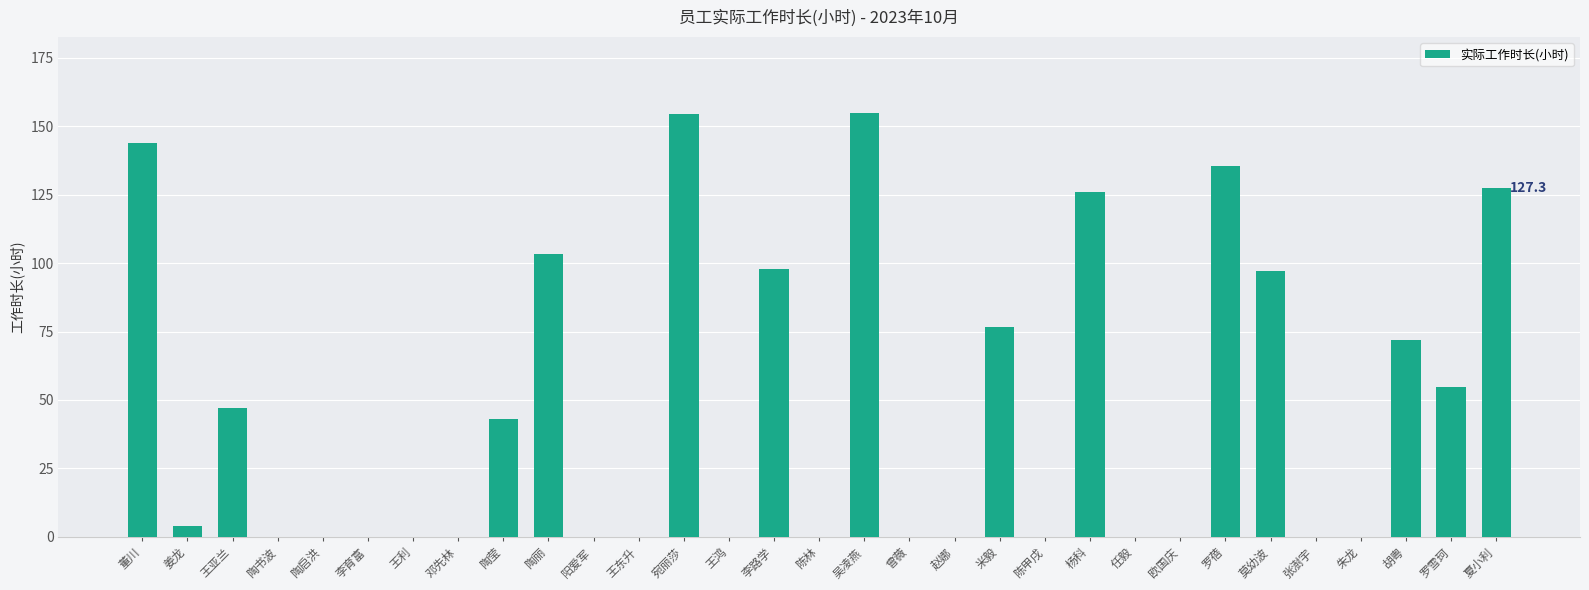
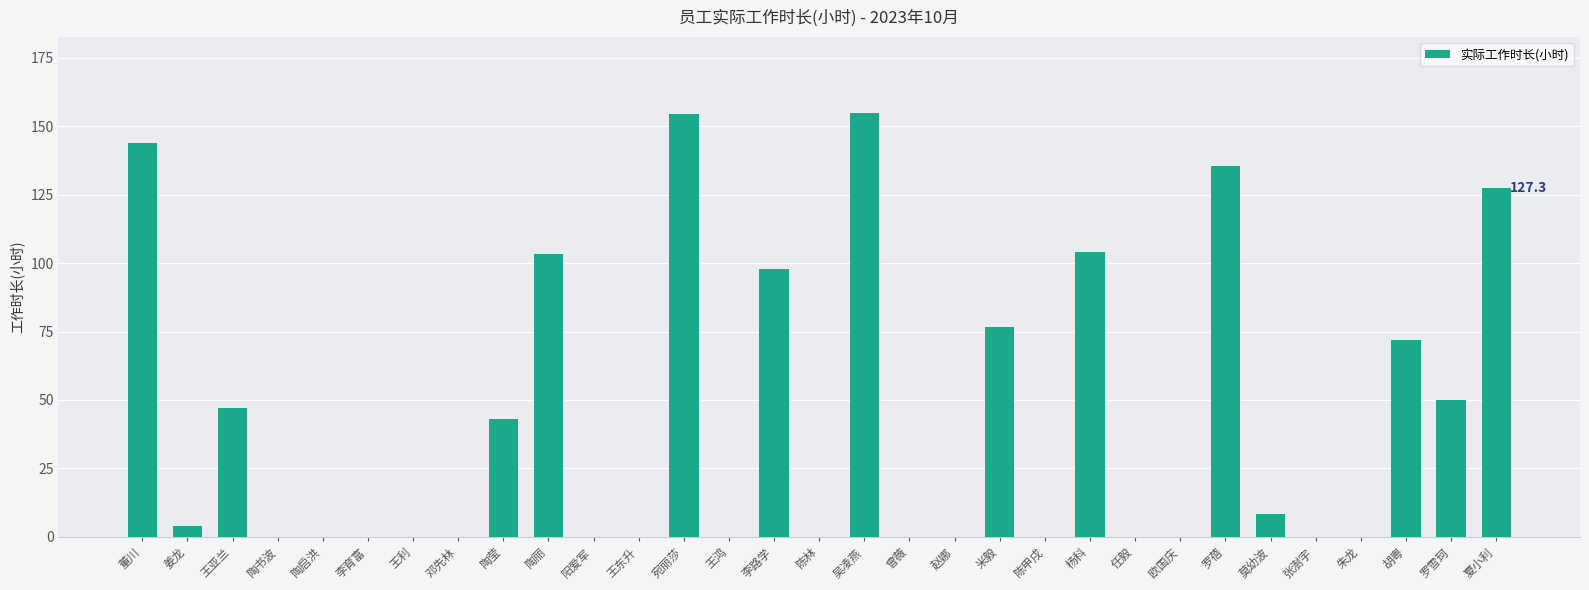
  {
    "董川": 144,
    "姜龙": 4,
    "王亚兰": 47,
    "陶书波": 0,
    "陶启洪": 0,
    "李育富": 0,
    "王利": 0,
    "邓先林": 0,
    "陶莹": 43,
    "陶丽": 104,
    "阳爱军": 0,
    "王东升": 0,
    "宛丽莎": 155,
    "王鸿": 0,
    "李路学": 98,
    "陈林": 0,
    "吴凌燕": 155,
    "曾薇": 0,
    "赵娜": 0,
    "米毅": 77,
    "陈甲戌": 0,
-   "杨科": 126,
+   "杨科": 104,
    "任毅": 0,
    "欧国庆": 0,
    "罗蓓": 136,
-   "莫幼波": 97,
+   "莫幼波": 8,
    "张澍宇": 0,
    "朱龙": 0,
    "胡粤": 72,
-   "罗雪珂": 55
+   "罗雪珂": 50
  }
